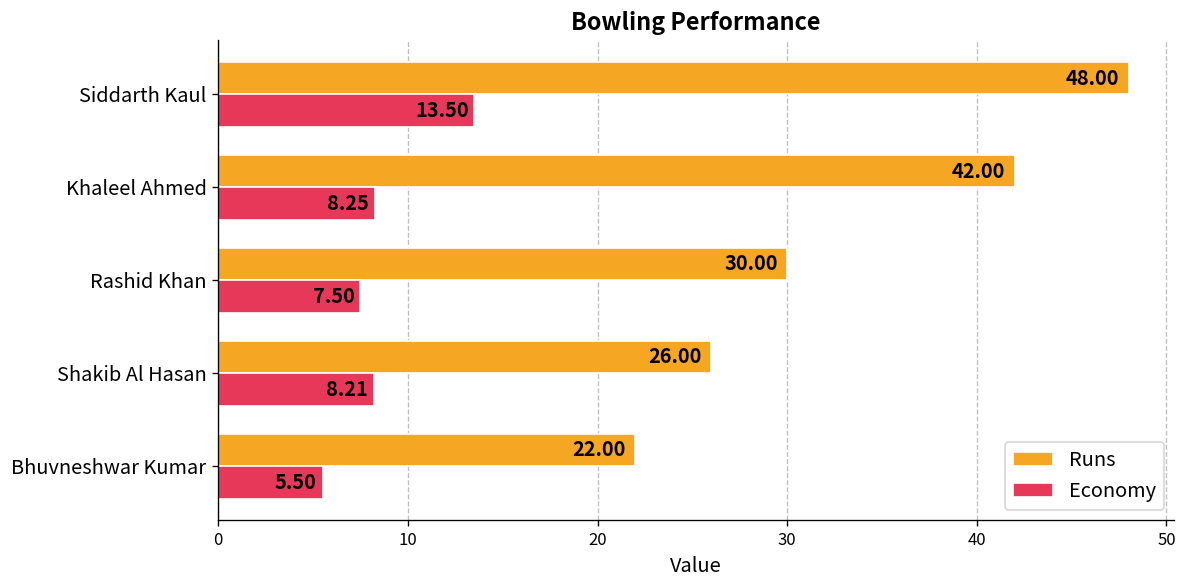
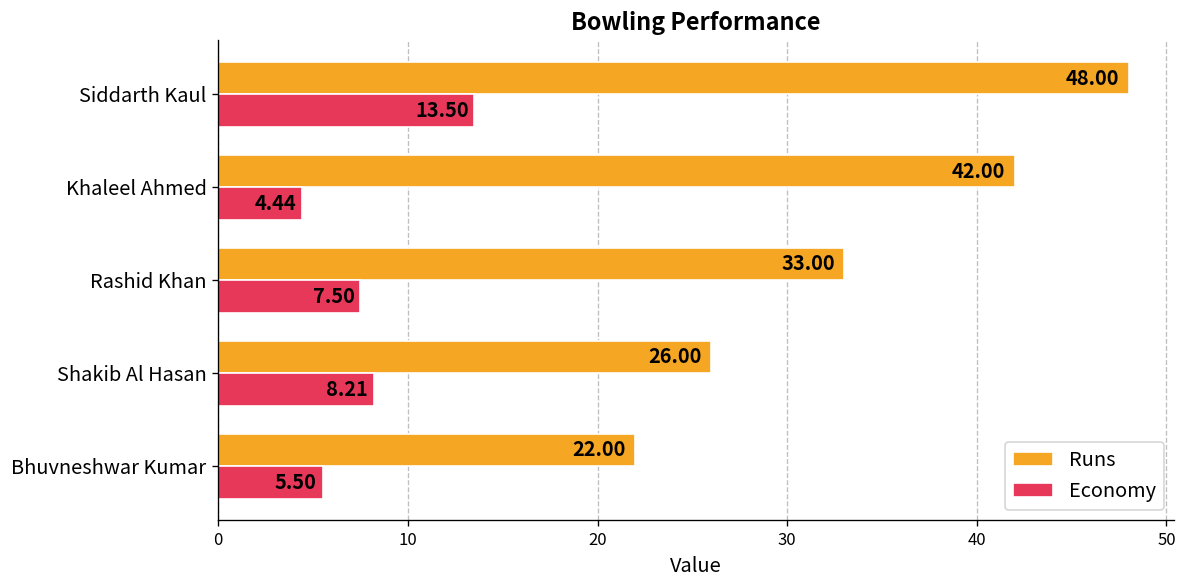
  {
    "Runs": {
      "Siddarth Kaul": 48.00,
      "Khaleel Ahmed": 42.00,
-     "Rashid Khan": 30.00,
+     "Rashid Khan": 33.00,
      "Shakib Al Hasan": 26.00,
      "Bhuvneshwar Kumar": 22.00
    },
    "Economy": {
      "Siddarth Kaul": 13.50,
-     "Khaleel Ahmed": 8.25,
+     "Khaleel Ahmed": 4.44,
      "Rashid Khan": 7.50,
      "Shakib Al Hasan": 8.21,
      "Bhuvneshwar Kumar": 5.50
    }
  }
